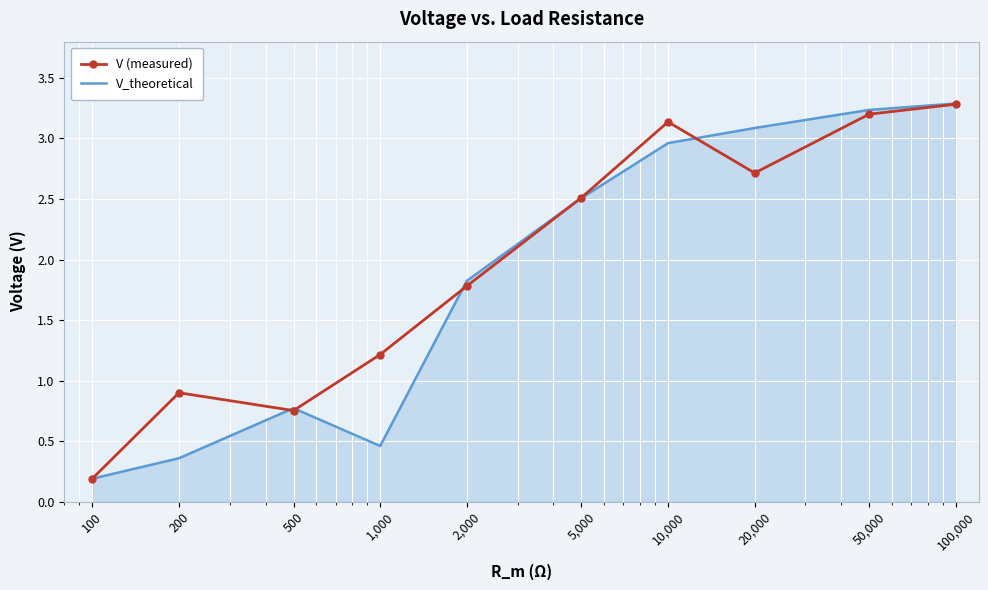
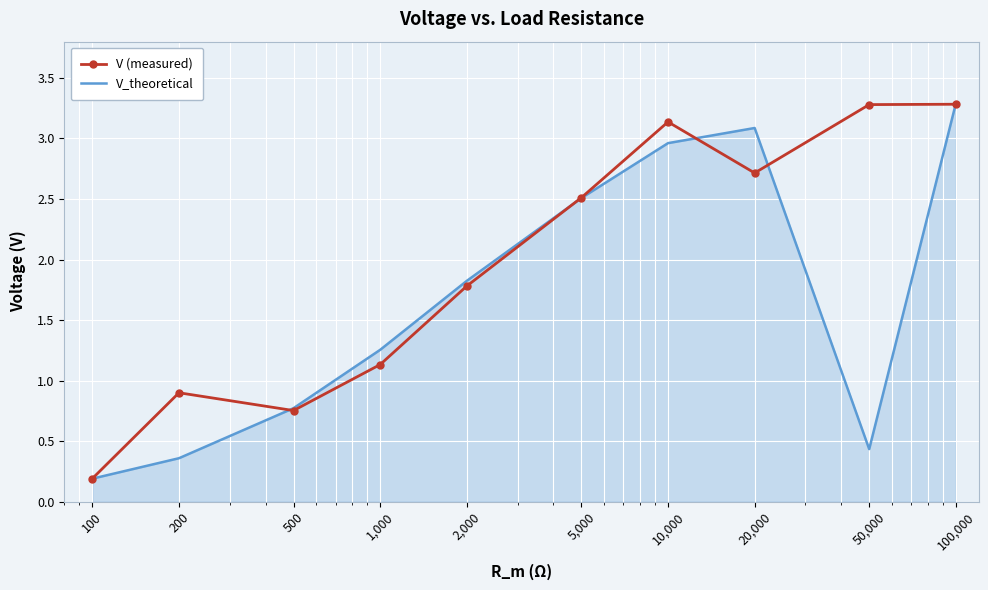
  {
    "V (measured)": {
      "200": 0.90,
-     "1,000": 1.22,
+     "1,000": 1.13,
      "2,000": 1.78,
      "10,000": 3.14,
      "20,000": 2.72,
-     "50,000": 3.20
+     "50,000": 3.28
    },
    "V_theoretical": {
      "200": 0.36,
-     "1,000": 0.46,
+     "1,000": 1.25,
      "2,000": 1.82,
      "10,000": 2.96,
      "20,000": 3.09,
-     "50,000": 3.24
+     "50,000": 0.43
    }
  }
